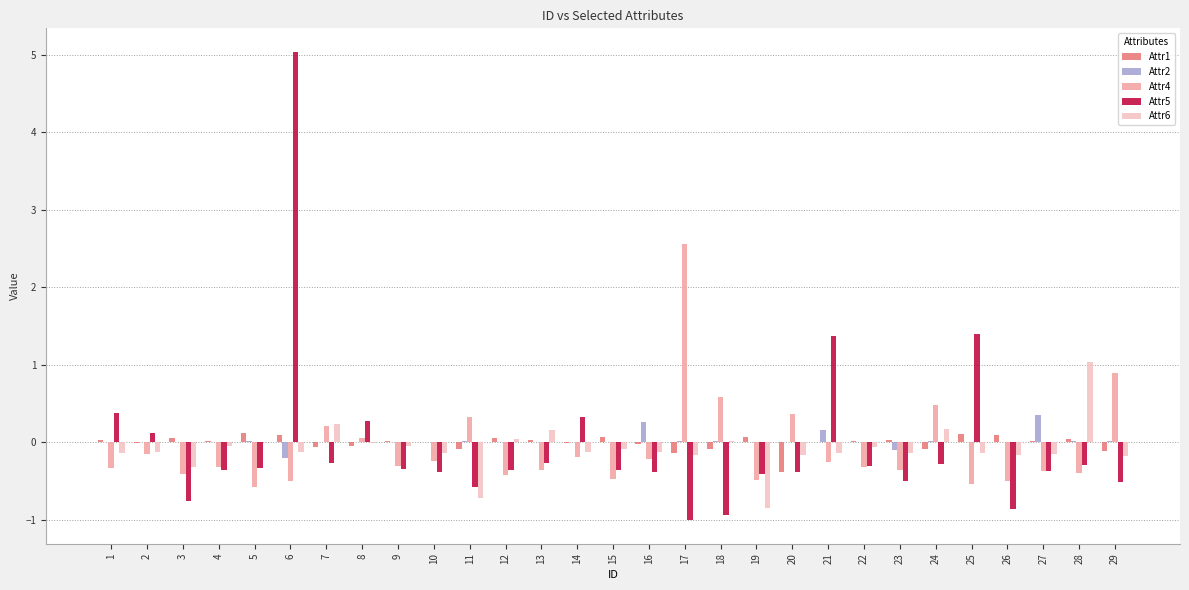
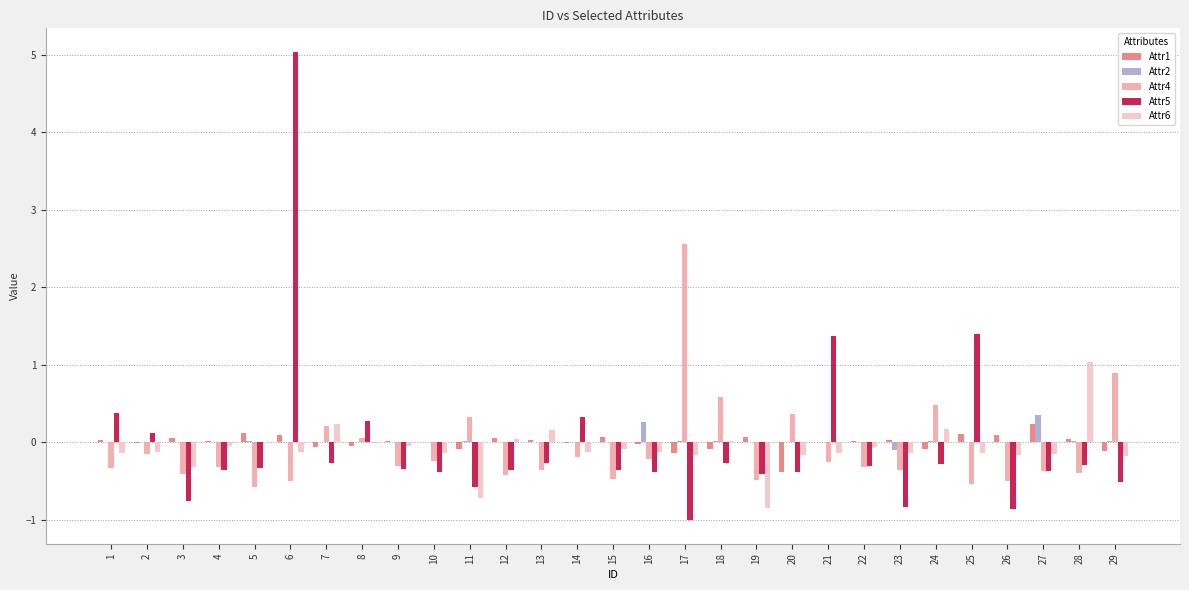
  {
    "Attr1": {
      "3": 0.0,
      "5": 0.1,
      "6": 0.1,
      "7": -0.1,
      "8": 0.0,
      "11": -0.1,
      "12": 0.1,
      "15": 0.1,
      "17": -0.1,
      "18": -0.1,
      "19": 0.1,
      "20": -0.4,
      "24": -0.1,
      "25": 0.1,
      "26": 0.1,
-     "27": 0.0,
+     "27": 0.2,
      "28": 0.0,
      "29": -0.1
    },
    "Attr2": {
-     "6": -0.2,
+     "6": 0.0,
      "16": 0.3,
-     "21": 0.2,
+     "21": 0.0,
      "23": -0.1,
      "27": 0.4
    },
    "Attr5": {
      "1": 0.4,
      "2": 0.1,
      "3": -0.8,
      "4": -0.4,
      "5": -0.3,
      "6": 5.0,
      "7": -0.3,
      "8": 0.3,
      "9": -0.3,
      "10": -0.4,
      "11": -0.6,
      "12": -0.4,
      "13": -0.3,
      "14": 0.3,
      "15": -0.4,
      "16": -0.4,
      "17": -1.0,
-     "18": -0.9,
+     "18": -0.3,
      "19": -0.4,
      "20": -0.4,
      "21": 1.4,
      "22": -0.3,
-     "23": -0.5,
+     "23": -0.8,
      "24": -0.3,
      "25": 1.4,
      "26": -0.9,
      "27": -0.4,
      "28": -0.3,
      "29": -0.5
    }
  }
